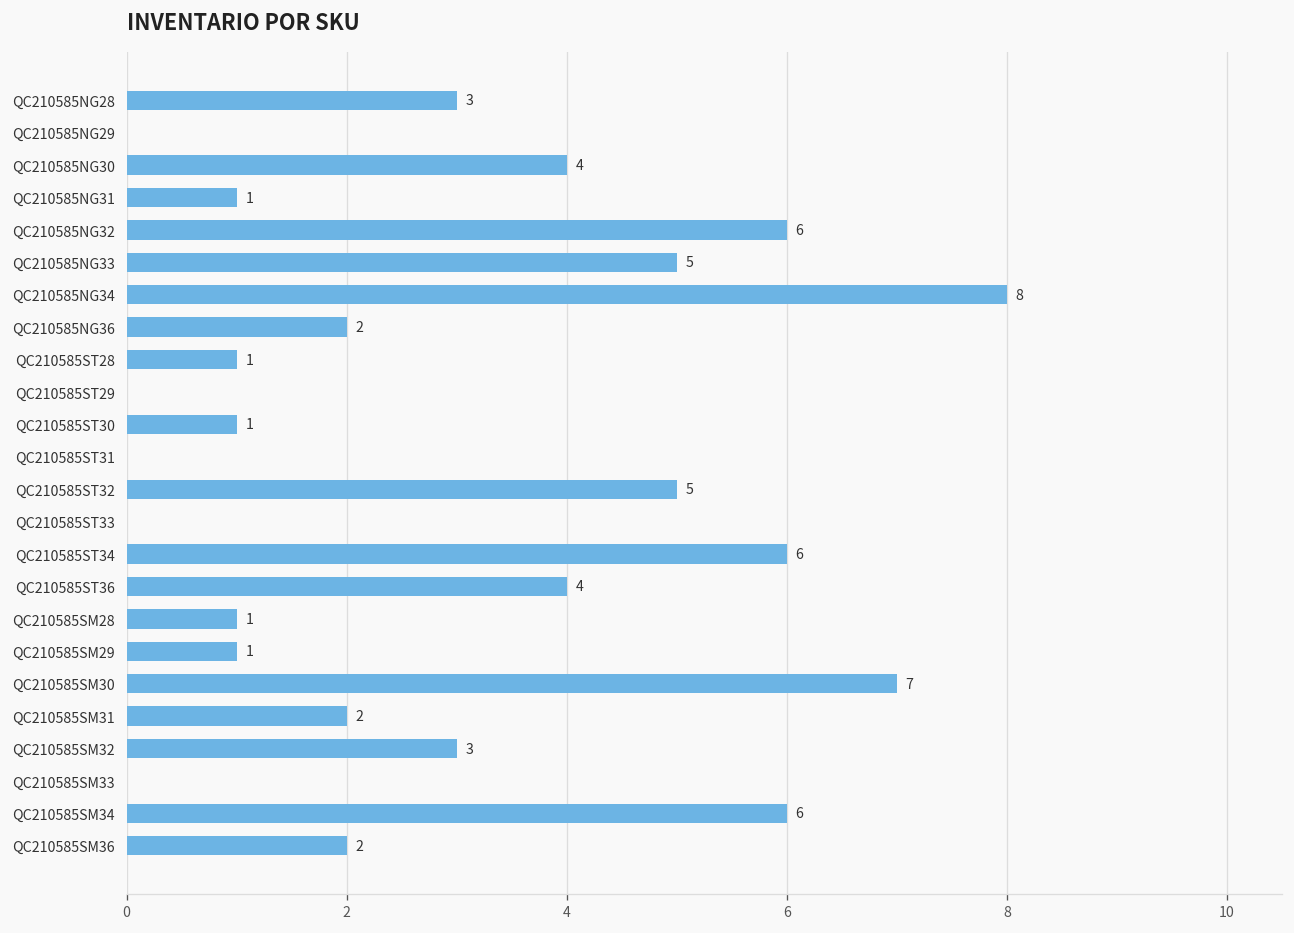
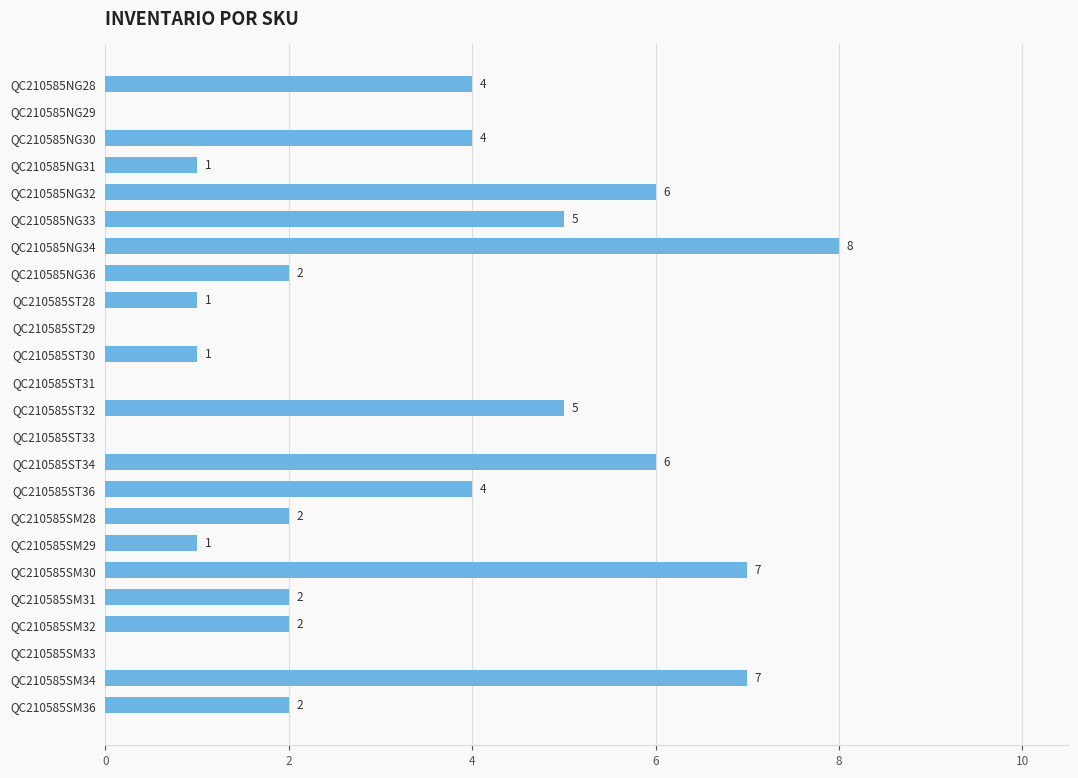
  {
-   "QC210585NG28": 3,
+   "QC210585NG28": 4,
    "QC210585NG30": 4,
    "QC210585NG31": 1,
    "QC210585NG32": 6,
    "QC210585NG33": 5,
    "QC210585NG34": 8,
    "QC210585NG36": 2,
    "QC210585ST28": 1,
    "QC210585ST30": 1,
    "QC210585ST32": 5,
    "QC210585ST34": 6,
    "QC210585ST36": 4,
-   "QC210585SM28": 1,
+   "QC210585SM28": 2,
    "QC210585SM29": 1,
    "QC210585SM30": 7,
    "QC210585SM31": 2,
-   "QC210585SM32": 3,
-   "QC210585SM34": 6,
+   "QC210585SM32": 2,
+   "QC210585SM34": 7,
    "QC210585SM36": 2
  }
